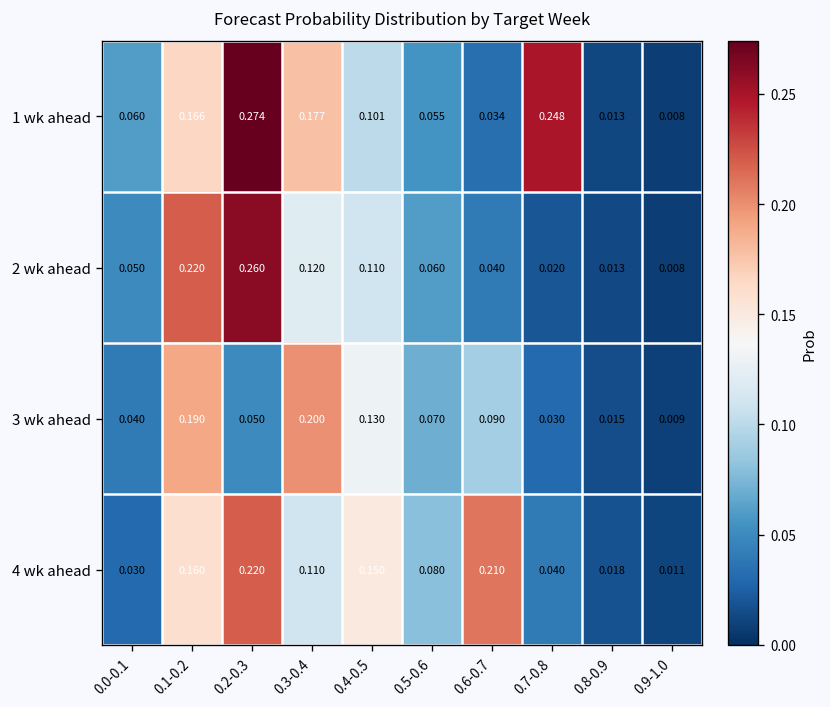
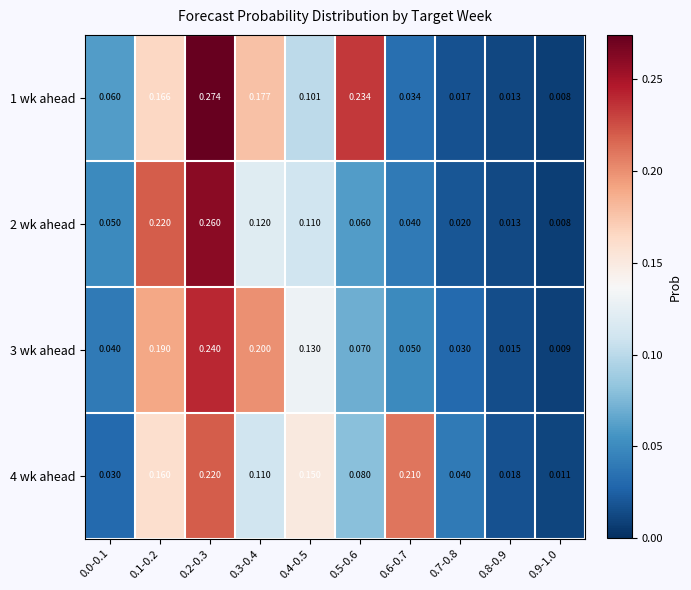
  {
    "1 wk ahead": {
      "0.0-0.1": 0.060,
      "0.1-0.2": 0.166,
      "0.2-0.3": 0.274,
      "0.3-0.4": 0.177,
      "0.4-0.5": 0.101,
-     "0.5-0.6": 0.055,
+     "0.5-0.6": 0.234,
      "0.6-0.7": 0.034,
-     "0.7-0.8": 0.248,
+     "0.7-0.8": 0.017,
      "0.8-0.9": 0.013,
      "0.9-1.0": 0.008
    },
    "2 wk ahead": {
      "0.0-0.1": 0.050,
      "0.1-0.2": 0.220,
      "0.2-0.3": 0.260,
      "0.3-0.4": 0.120,
      "0.4-0.5": 0.110,
      "0.5-0.6": 0.060,
      "0.6-0.7": 0.040,
      "0.7-0.8": 0.020,
      "0.8-0.9": 0.013,
      "0.9-1.0": 0.008
    },
    "3 wk ahead": {
      "0.0-0.1": 0.040,
      "0.1-0.2": 0.190,
-     "0.2-0.3": 0.050,
+     "0.2-0.3": 0.240,
      "0.3-0.4": 0.200,
      "0.4-0.5": 0.130,
      "0.5-0.6": 0.070,
-     "0.6-0.7": 0.090,
+     "0.6-0.7": 0.050,
      "0.7-0.8": 0.030,
      "0.8-0.9": 0.015,
      "0.9-1.0": 0.009
    },
    "4 wk ahead": {
      "0.0-0.1": 0.030,
      "0.1-0.2": 0.160,
      "0.2-0.3": 0.220,
      "0.3-0.4": 0.110,
      "0.5-0.6": 0.080,
      "0.6-0.7": 0.210,
      "0.7-0.8": 0.040,
      "0.8-0.9": 0.018,
      "0.9-1.0": 0.011
    }
  }
